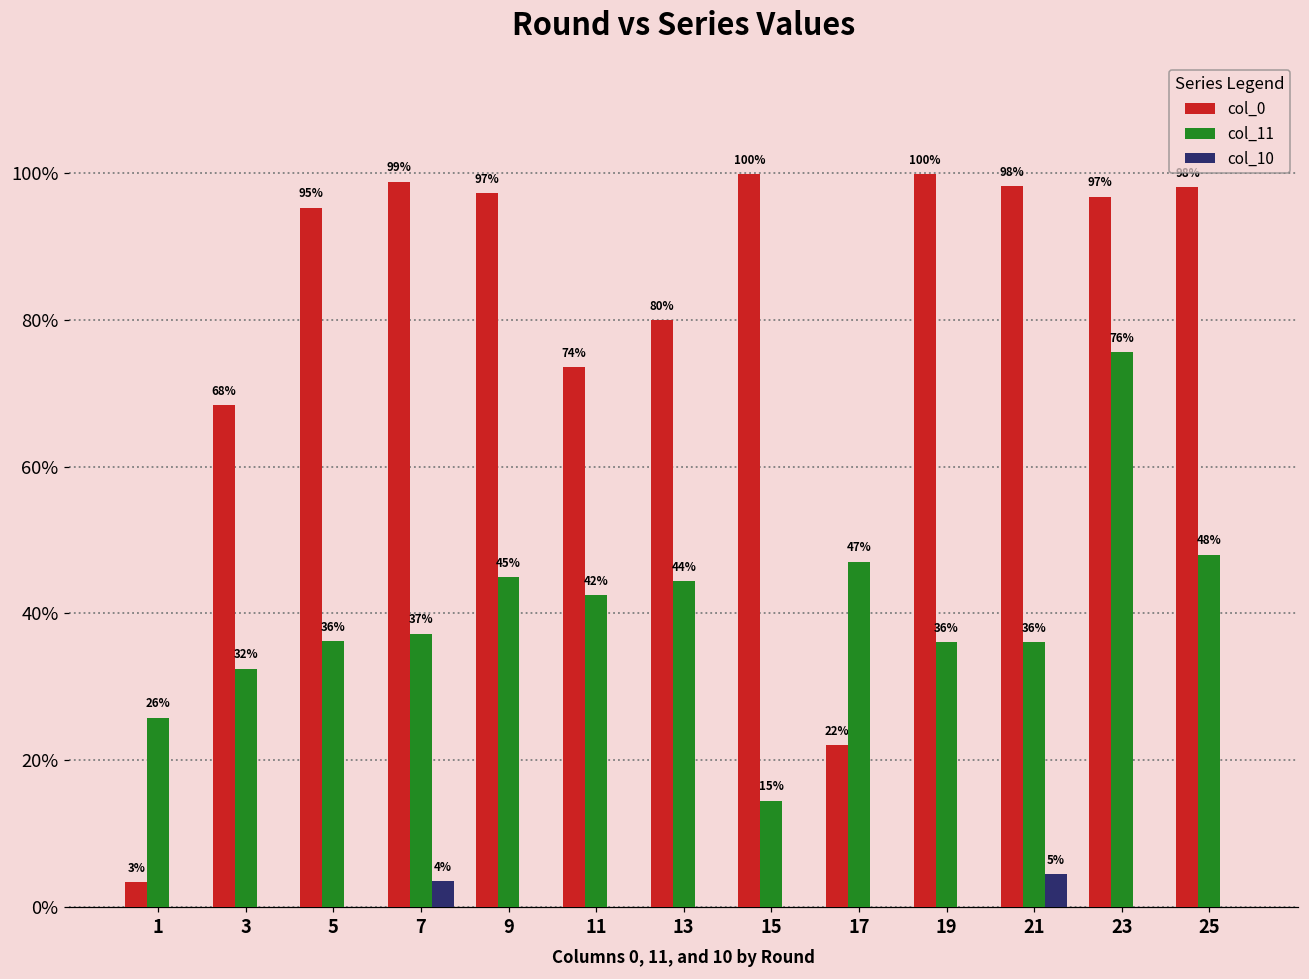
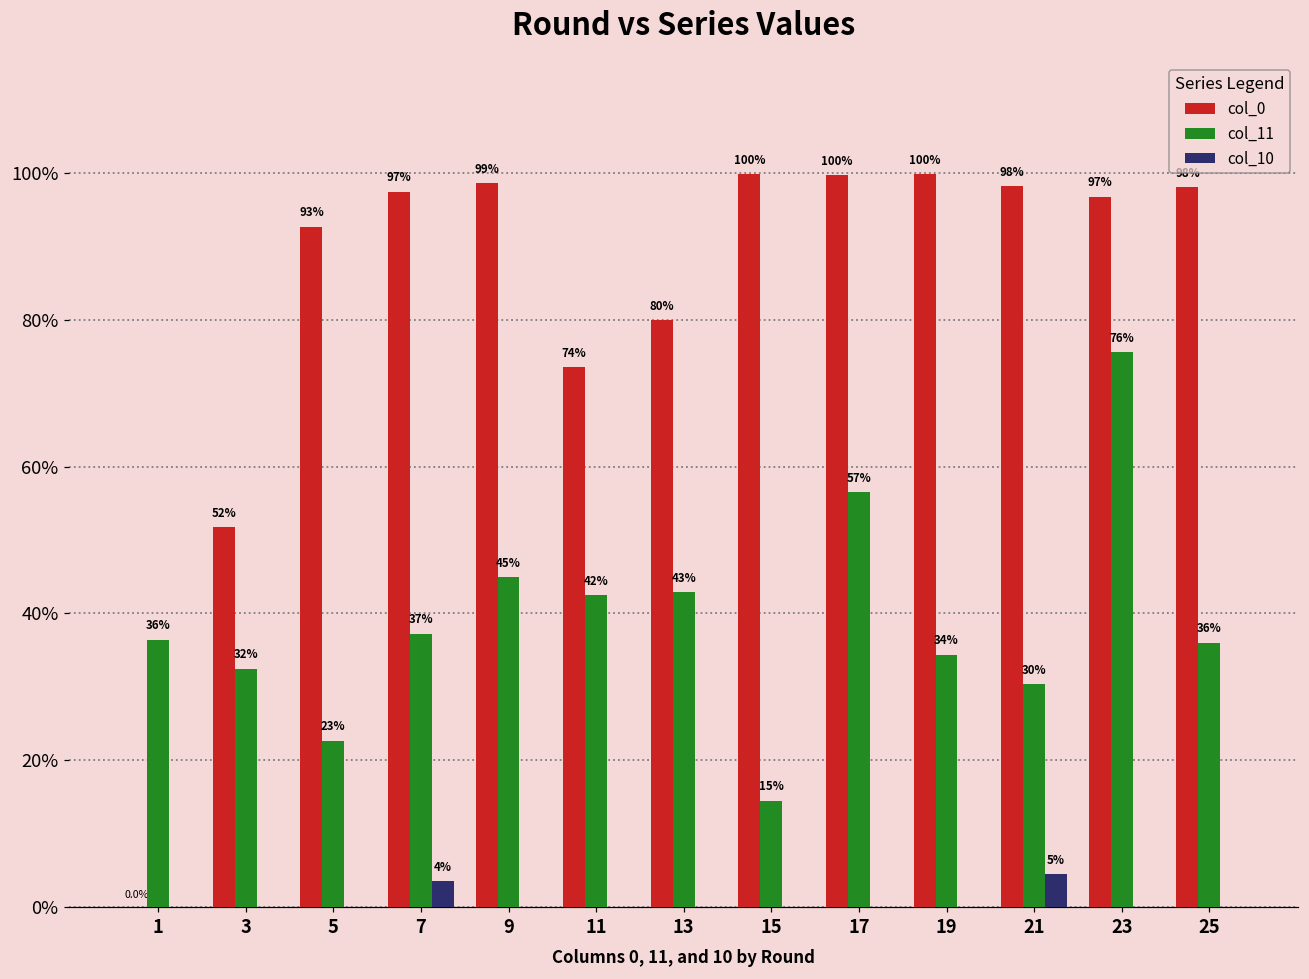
  {
    "col_0": {
-     "1": "3%",
-     "3": "68%",
-     "5": "95%",
-     "7": "99%",
-     "9": "97%",
+     "1": "0.0%",
+     "3": "52%",
+     "5": "93%",
+     "7": "97%",
+     "9": "99%",
      "11": "74%",
      "13": "80%",
      "15": "100%",
-     "17": "22%",
+     "17": "100%",
      "19": "100%",
      "21": "98%",
      "23": "97%"
    },
    "col_11": {
-     "1": "26%",
+     "1": "36%",
      "3": "32%",
-     "5": "36%",
+     "5": "23%",
      "7": "37%",
      "9": "45%",
      "11": "42%",
-     "13": "44%",
+     "13": "43%",
      "15": "15%",
-     "17": "47%",
-     "19": "36%",
-     "21": "36%",
+     "17": "57%",
+     "19": "34%",
+     "21": "30%",
      "23": "76%",
-     "25": "48%"
+     "25": "36%"
    },
    "col_10": {
      "7": "4%",
      "21": "5%"
    }
  }
